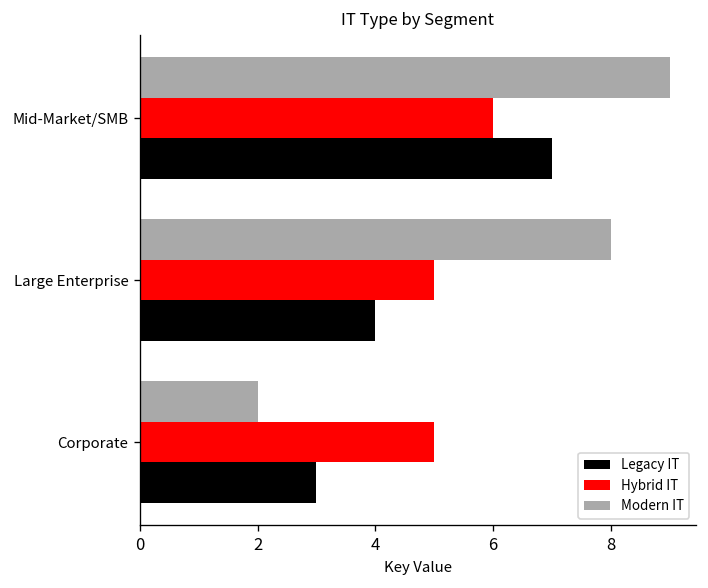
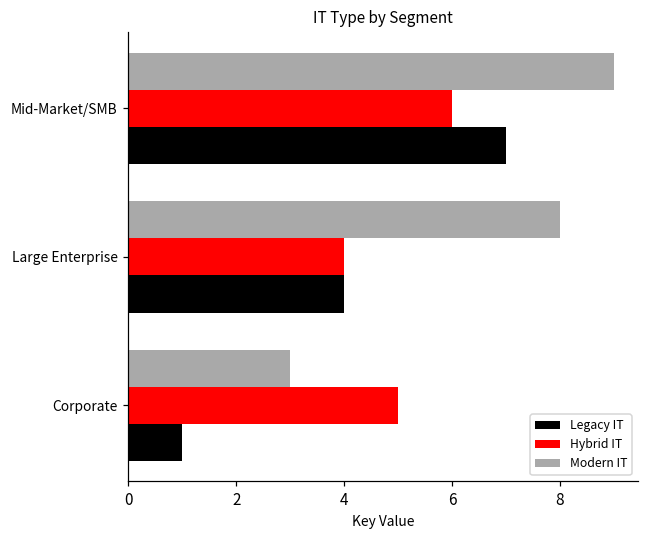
  {
    "Legacy IT": {
      "Mid-Market/SMB": 7,
      "Large Enterprise": 4,
-     "Corporate": 3
+     "Corporate": 1
    },
    "Hybrid IT": {
      "Mid-Market/SMB": 6,
-     "Large Enterprise": 5,
+     "Large Enterprise": 4,
      "Corporate": 5
    },
    "Modern IT": {
      "Mid-Market/SMB": 9,
      "Large Enterprise": 8,
-     "Corporate": 2
+     "Corporate": 3
    }
  }
